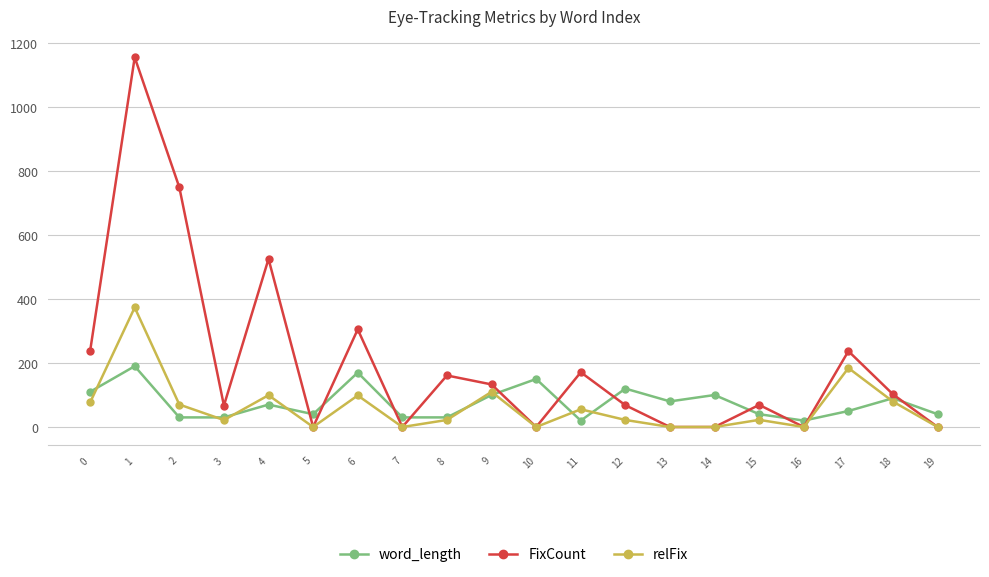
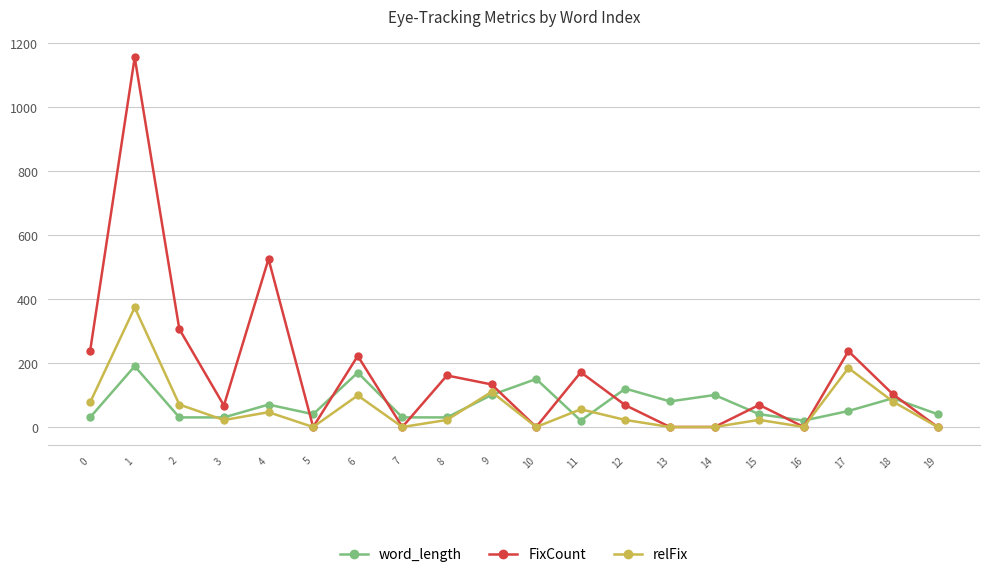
  {
    "word_length": {
-     "0": 110,
+     "0": 30,
      "1": 190,
      "2": 30,
      "3": 30,
      "4": 70,
      "5": 40,
      "6": 170,
      "7": 30,
      "8": 30,
      "9": 100,
      "10": 150,
      "11": 20,
      "12": 120,
      "13": 80,
      "14": 100,
      "15": 40,
      "16": 20,
      "17": 50,
      "18": 90,
      "19": 40
    },
    "FixCount": {
      "0": 240,
      "1": 1160,
-     "2": 750,
+     "2": 310,
      "3": 70,
      "4": 530,
-     "6": 310,
+     "6": 220,
      "8": 160,
      "9": 130,
      "11": 170,
      "12": 70,
      "15": 70,
      "17": 240,
      "18": 100
    },
    "relFix": {
      "0": 80,
      "1": 370,
      "2": 70,
      "3": 20,
-     "4": 100,
+     "4": 50,
      "6": 100,
      "8": 20,
      "9": 110,
      "11": 60,
      "12": 20,
      "15": 20,
      "17": 180,
      "18": 80
    }
  }
